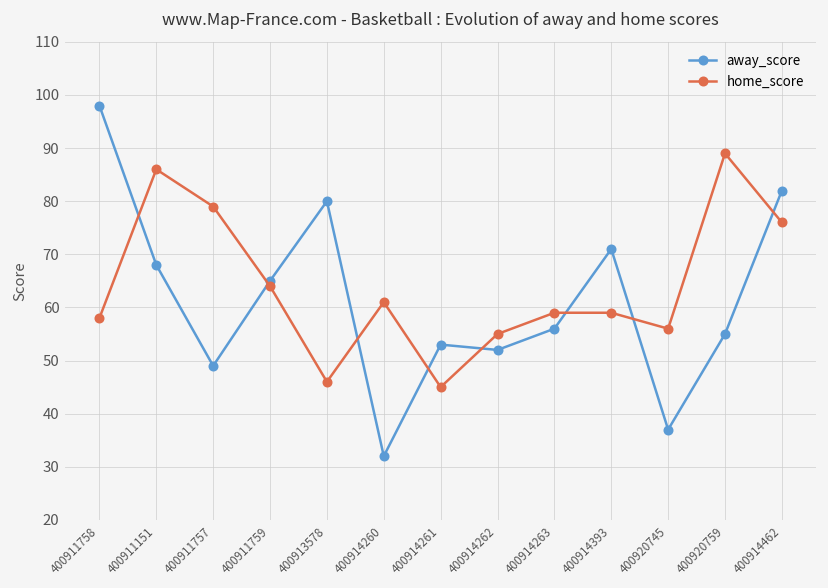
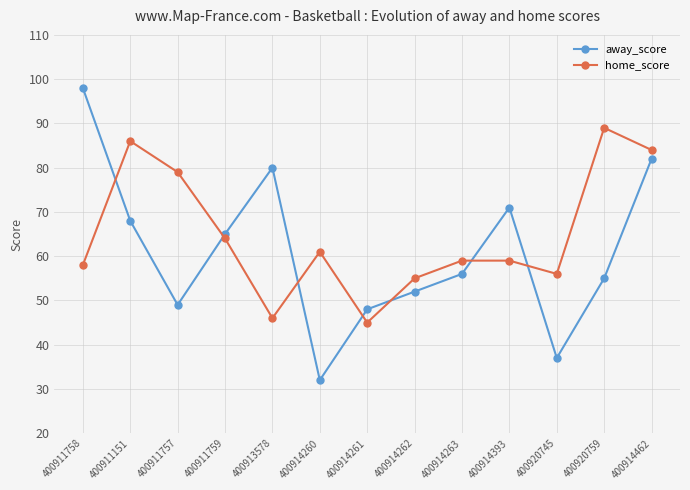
  {
    "away_score": {
      "400911758": 98,
      "400911151": 68,
      "400911757": 49,
      "400911759": 65,
      "400913578": 80,
      "400914260": 32,
-     "400914261": 53,
+     "400914261": 48,
      "400914262": 52,
      "400914263": 56,
      "400914393": 71,
      "400920745": 37,
      "400920759": 55,
      "400914462": 82
    },
    "home_score": {
      "400911758": 58,
      "400911151": 86,
      "400911757": 79,
      "400911759": 64,
      "400913578": 46,
      "400914260": 61,
      "400914261": 45,
      "400914262": 55,
      "400914263": 59,
      "400914393": 59,
      "400920745": 56,
      "400920759": 89,
-     "400914462": 76
+     "400914462": 84
    }
  }
